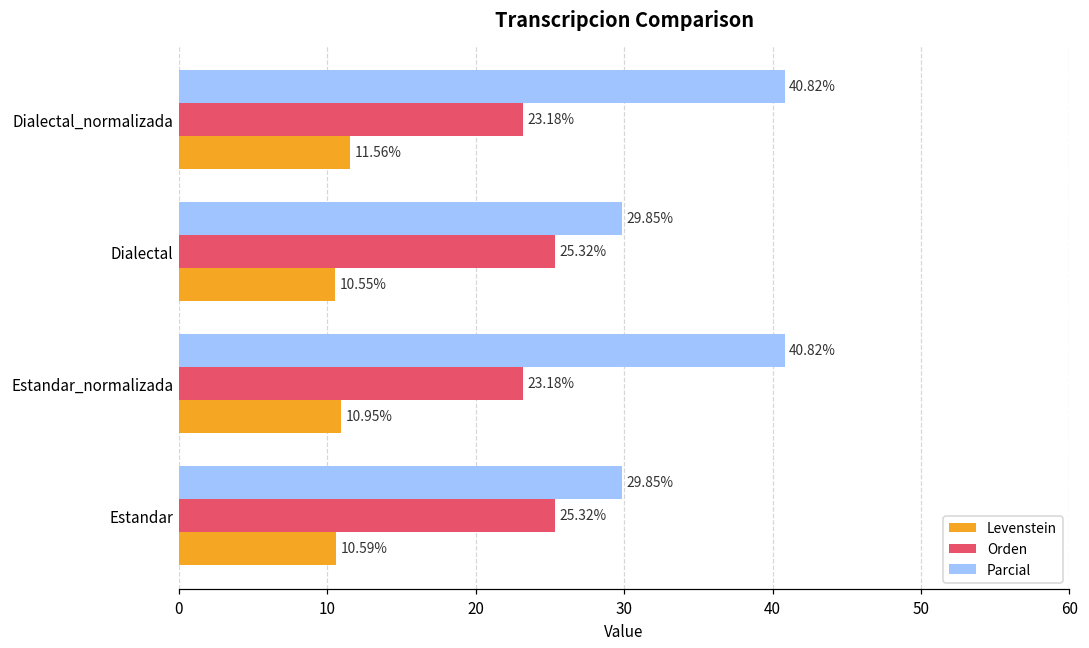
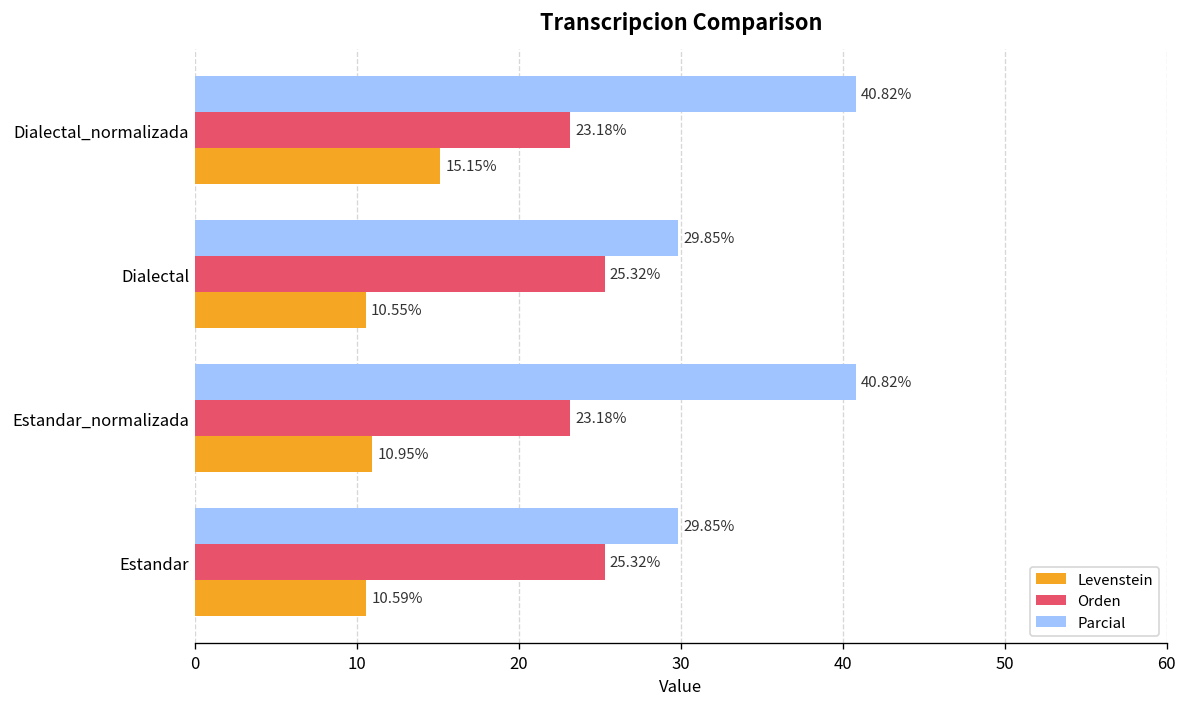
  {
    "Levenstein": {
-     "Dialectal_normalizada": "11.56%",
+     "Dialectal_normalizada": "15.15%",
      "Dialectal": "10.55%",
      "Estandar_normalizada": "10.95%",
      "Estandar": "10.59%"
    },
    "Orden": {
      "Dialectal_normalizada": "23.18%",
      "Dialectal": "25.32%",
      "Estandar_normalizada": "23.18%",
      "Estandar": "25.32%"
    },
    "Parcial": {
      "Dialectal_normalizada": "40.82%",
      "Dialectal": "29.85%",
      "Estandar_normalizada": "40.82%",
      "Estandar": "29.85%"
    }
  }
